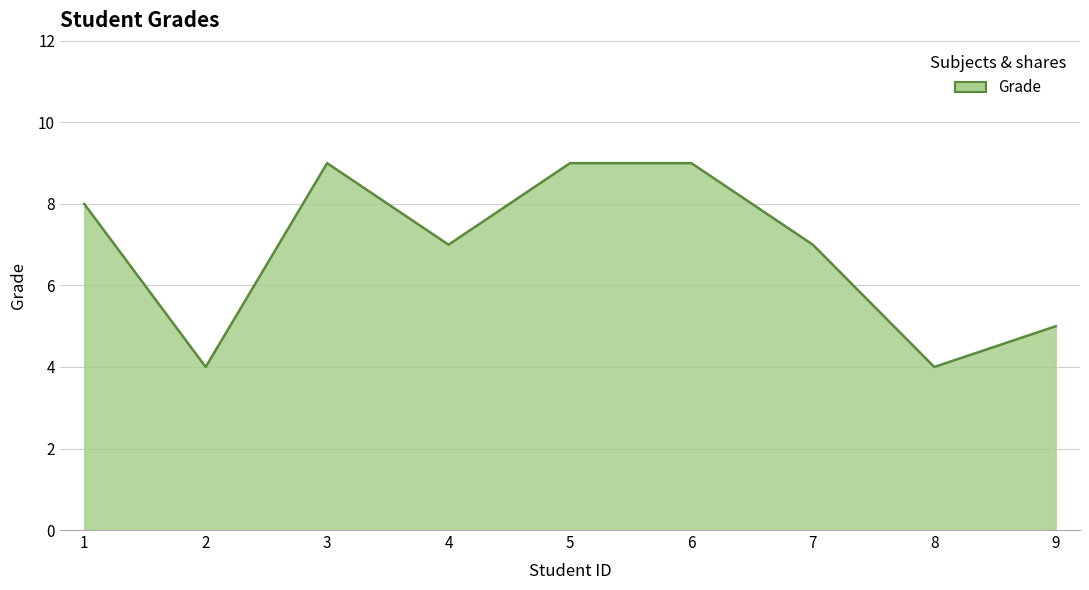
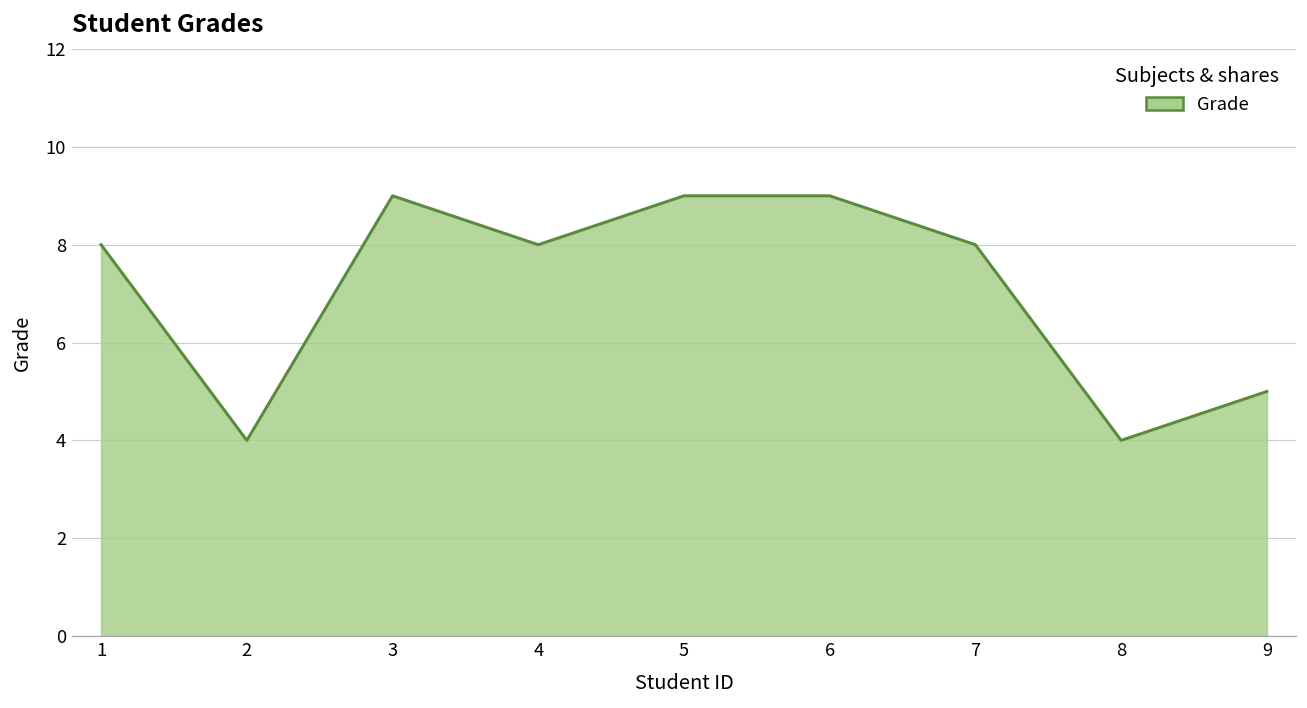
  {
    "1": 8,
    "2": 4,
    "3": 9,
-   "4": 7,
+   "4": 8,
    "5": 9,
    "6": 9,
-   "7": 7,
+   "7": 8,
    "8": 4,
    "9": 5
  }
